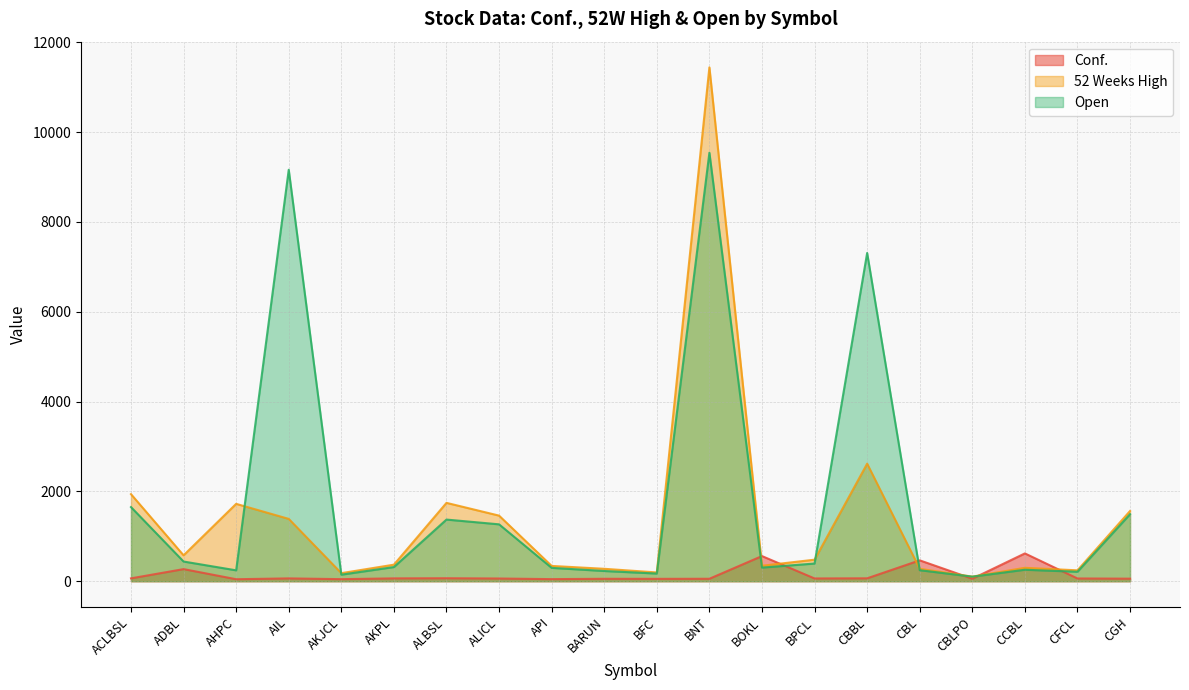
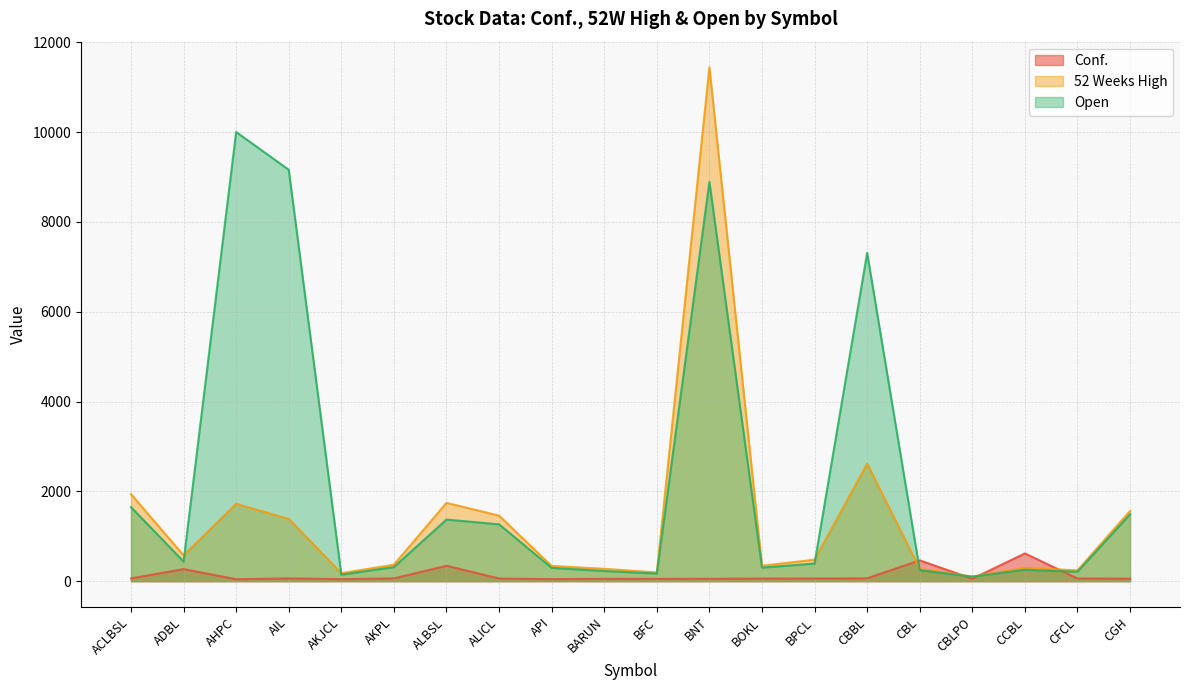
  {
    "Conf.": {
      "ACLBSL": 100,
      "ADBL": 300,
      "AHPC": 0,
      "AIL": 100,
      "AKJCL": 0,
      "AKPL": 100,
-     "ALBSL": 100,
+     "ALBSL": 300,
      "ALICL": 100,
      "API": 0,
      "BARUN": 100,
      "BFC": 100,
      "BNT": 100,
-     "BOKL": 600,
+     "BOKL": 100,
      "BPCL": 100,
      "CBBL": 100,
      "CBL": 500,
      "CCBL": 600,
      "CFCL": 100,
      "CGH": 100
    },
    "52 Weeks High": {
      "ACLBSL": 1900,
      "ADBL": 600,
      "AHPC": 1700,
      "AIL": 1400,
      "ALBSL": 1700,
      "ALICL": 1500,
      "BNT": 11400,
      "BPCL": 500,
      "CBBL": 2600,
      "CGH": 1600
    },
    "Open": {
      "ACLBSL": 1700,
      "ADBL": 400,
-     "AHPC": 200,
+     "AHPC": 10000,
      "AIL": 9200,
      "ALBSL": 1400,
      "ALICL": 1300,
-     "BNT": 9500,
+     "BNT": 8900,
      "BPCL": 400,
      "CBBL": 7300,
      "CGH": 1500
    }
  }
